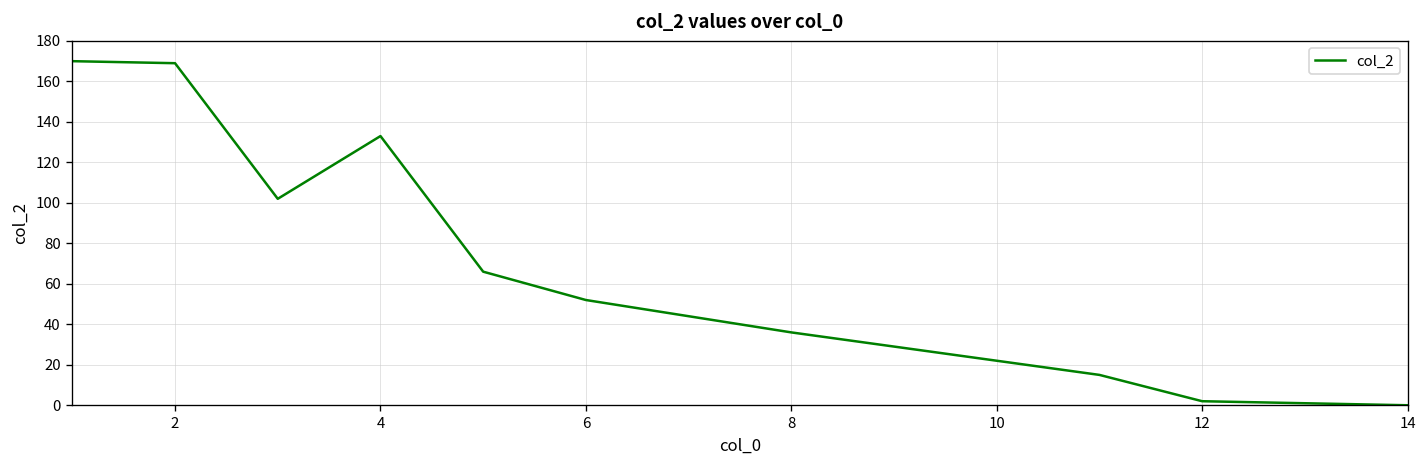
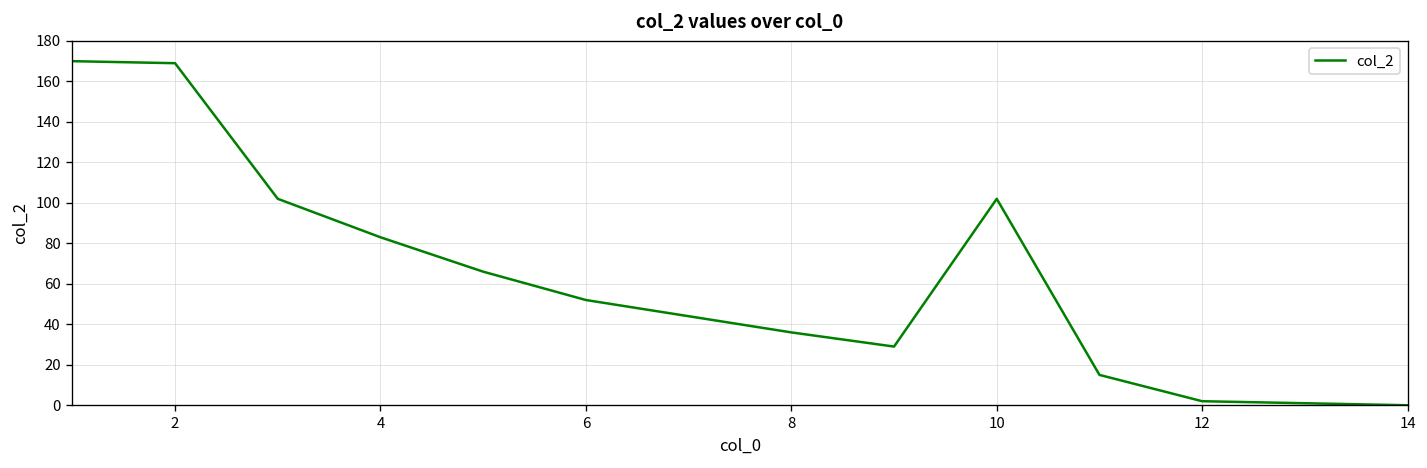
  {
    "2": 169,
-   "4": 133,
+   "4": 83,
    "6": 52,
    "8": 36,
-   "10": 22,
+   "10": 102,
    "12": 2,
    "14": 0
  }
